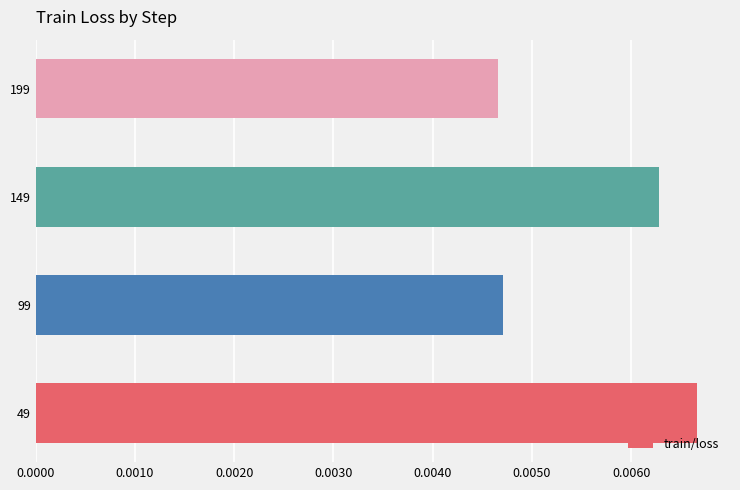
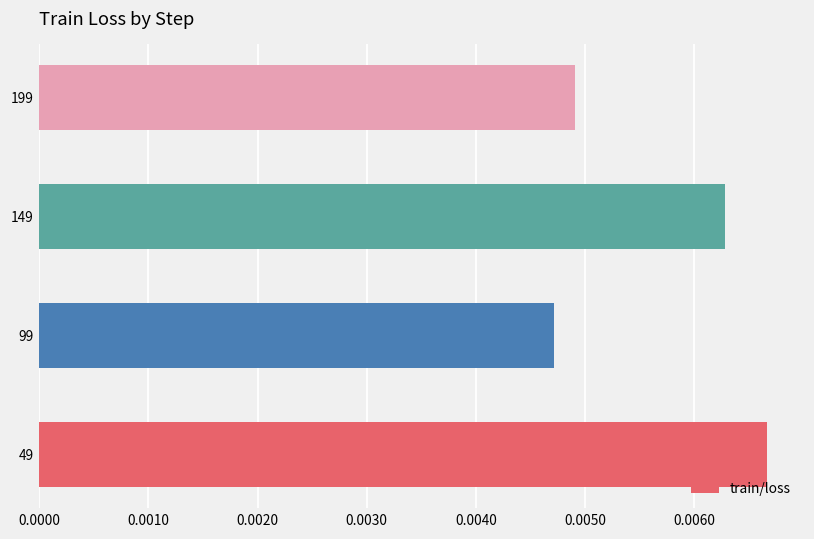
  {
-   "199": 0.0047,
+   "199": 0.0049,
    "149": 0.0063,
    "99": 0.0047,
    "49": 0.0067
  }
